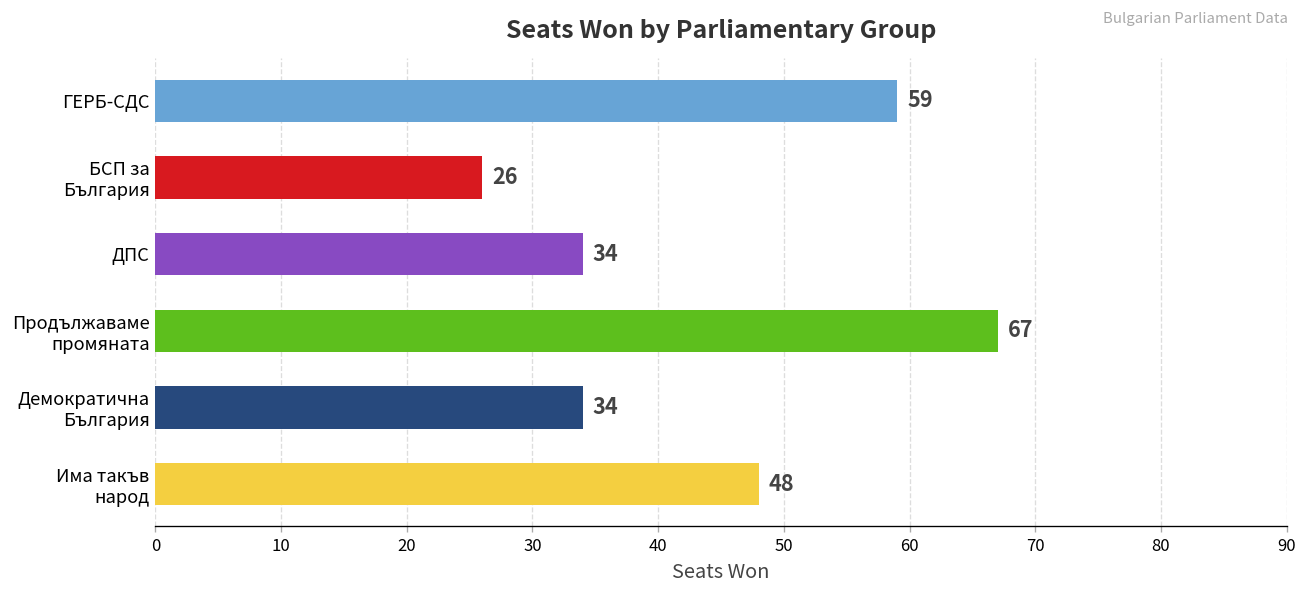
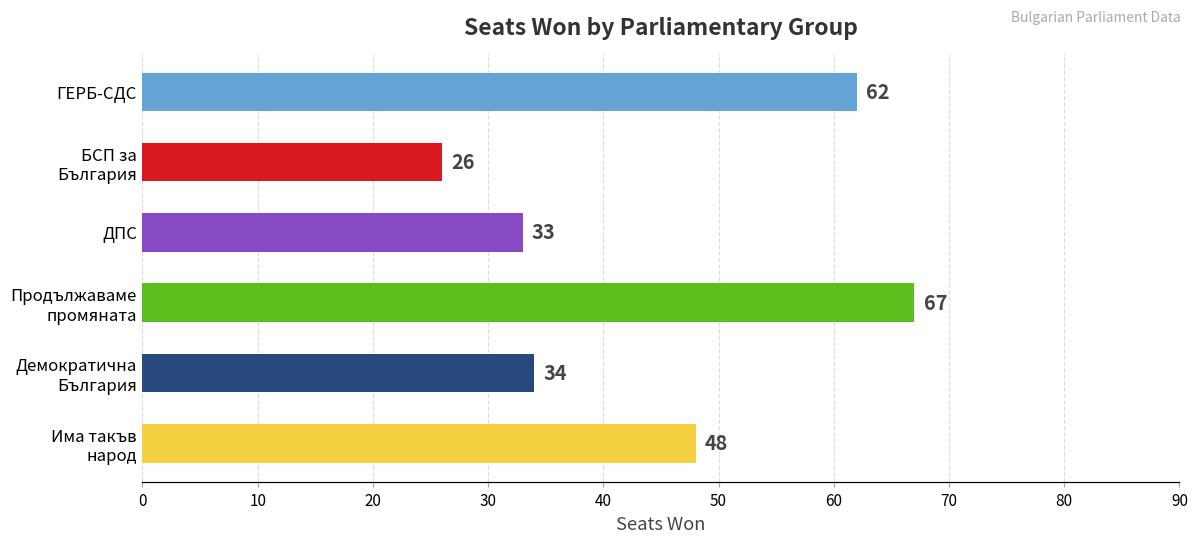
  {
-   "ГЕРБ-СДС": 59,
+   "ГЕРБ-СДС": 62,
    "БСП за България": 26,
-   "ДПС": 34,
+   "ДПС": 33,
    "Продължаваме промяната": 67,
    "Демократична България": 34,
    "Има такъв народ": 48
  }
